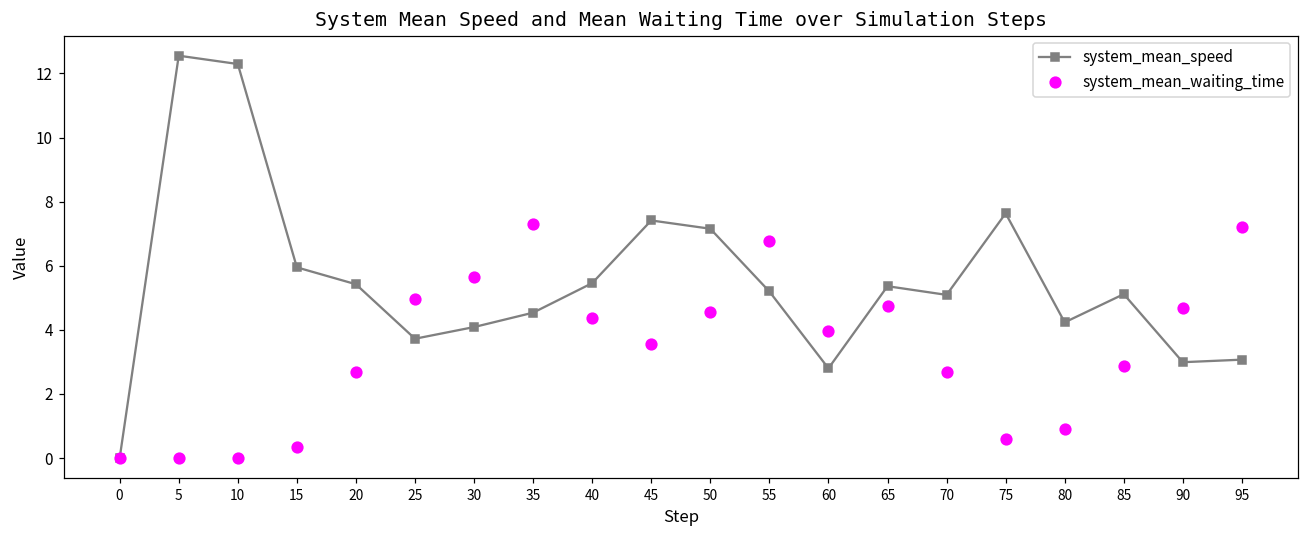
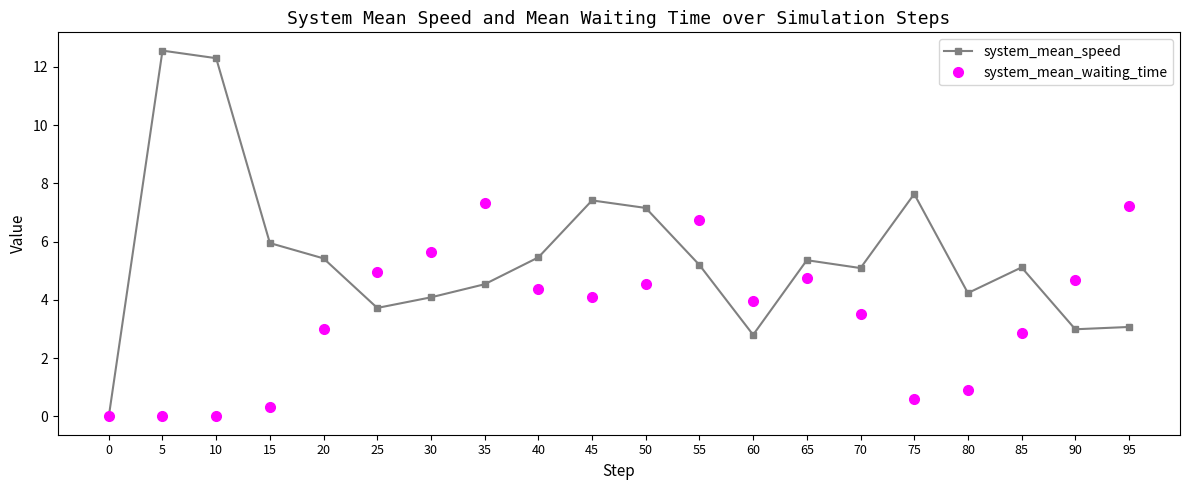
  {
    "system_mean_speed": {
      "5": 12.6,
      "10": 12.3,
      "15": 5.9,
      "20": 5.4,
      "25": 3.7,
      "30": 4.1,
      "35": 4.5,
      "40": 5.5,
      "45": 7.4,
      "50": 7.2,
      "55": 5.2,
      "60": 2.8,
      "65": 5.4,
      "70": 5.1,
      "75": 7.6,
      "80": 4.2,
      "85": 5.1,
      "90": 3.0,
      "95": 3.1
    },
    "system_mean_waiting_time": {
      "5": 0.0,
      "10": 0.0,
      "15": 0.3,
-     "20": 2.7,
+     "20": 3.0,
      "25": 5.0,
      "30": 5.6,
      "35": 7.3,
      "40": 4.4,
-     "45": 3.6,
+     "45": 4.1,
      "50": 4.6,
      "55": 6.8,
      "60": 4.0,
      "65": 4.8,
-     "70": 2.7,
+     "70": 3.5,
      "75": 0.6,
      "80": 0.9,
      "85": 2.9,
      "90": 4.7,
      "95": 7.2
    }
  }
